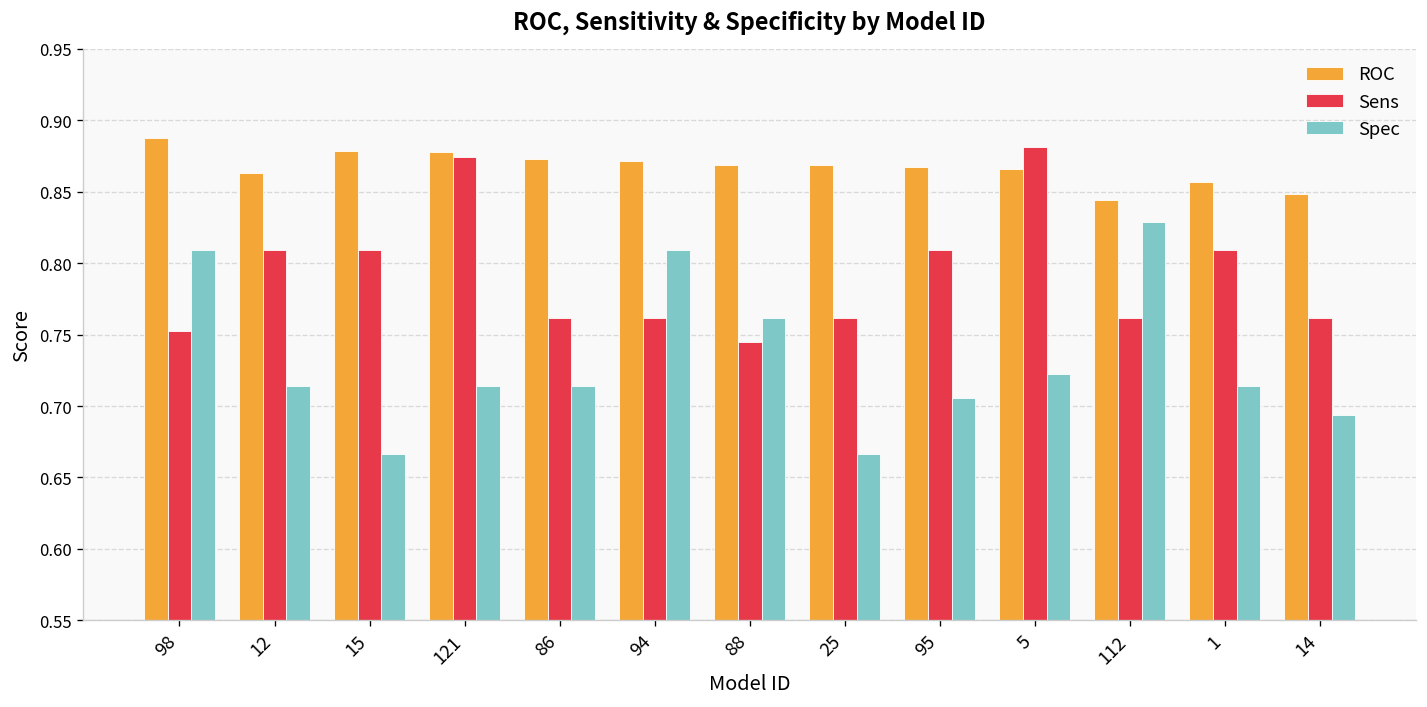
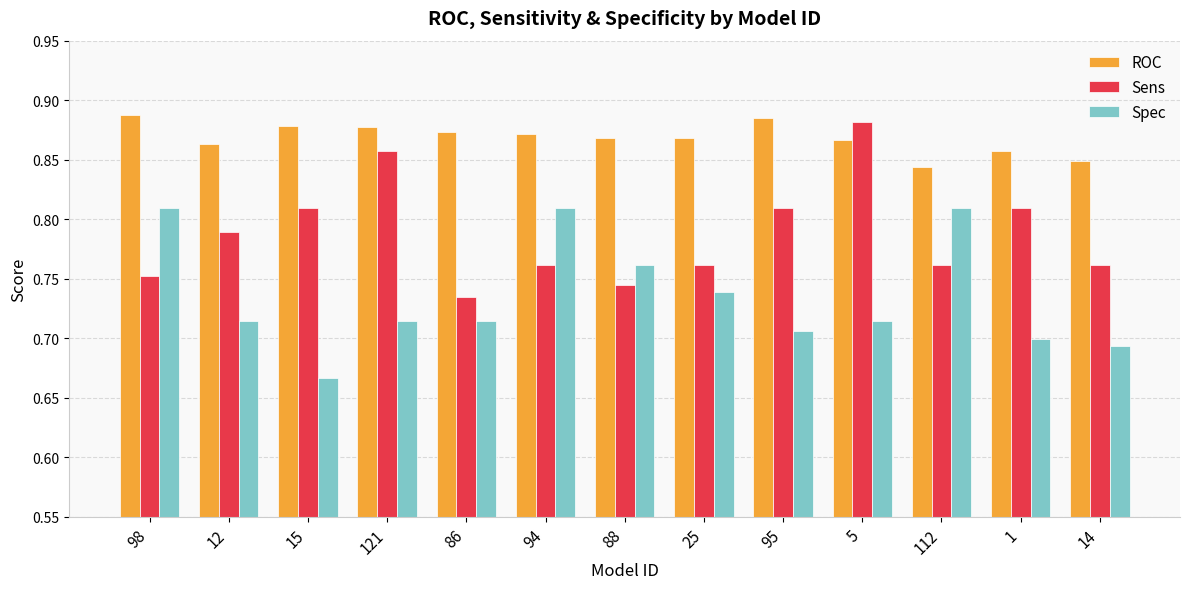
  {
    "ROC": {
      "98": 0.888,
      "12": 0.863,
      "15": 0.879,
      "121": 0.878,
      "86": 0.873,
      "94": 0.872,
      "88": 0.868,
      "25": 0.868,
-     "95": 0.867,
+     "95": 0.885,
      "5": 0.866,
      "112": 0.844,
      "1": 0.857,
      "14": 0.849
    },
    "Sens": {
      "98": 0.752,
-     "12": 0.810,
+     "12": 0.789,
      "15": 0.810,
-     "121": 0.875,
-     "86": 0.762,
+     "121": 0.857,
+     "86": 0.735,
      "94": 0.762,
      "88": 0.745,
      "25": 0.762,
      "95": 0.810,
      "5": 0.881,
      "112": 0.762,
      "1": 0.810,
      "14": 0.762
    },
    "Spec": {
      "98": 0.810,
      "12": 0.714,
      "15": 0.667,
      "121": 0.714,
      "86": 0.714,
      "94": 0.810,
      "88": 0.762,
-     "25": 0.667,
+     "25": 0.739,
      "95": 0.706,
-     "5": 0.722,
-     "112": 0.829,
-     "1": 0.714,
+     "5": 0.714,
+     "112": 0.810,
+     "1": 0.700,
      "14": 0.694
    }
  }
